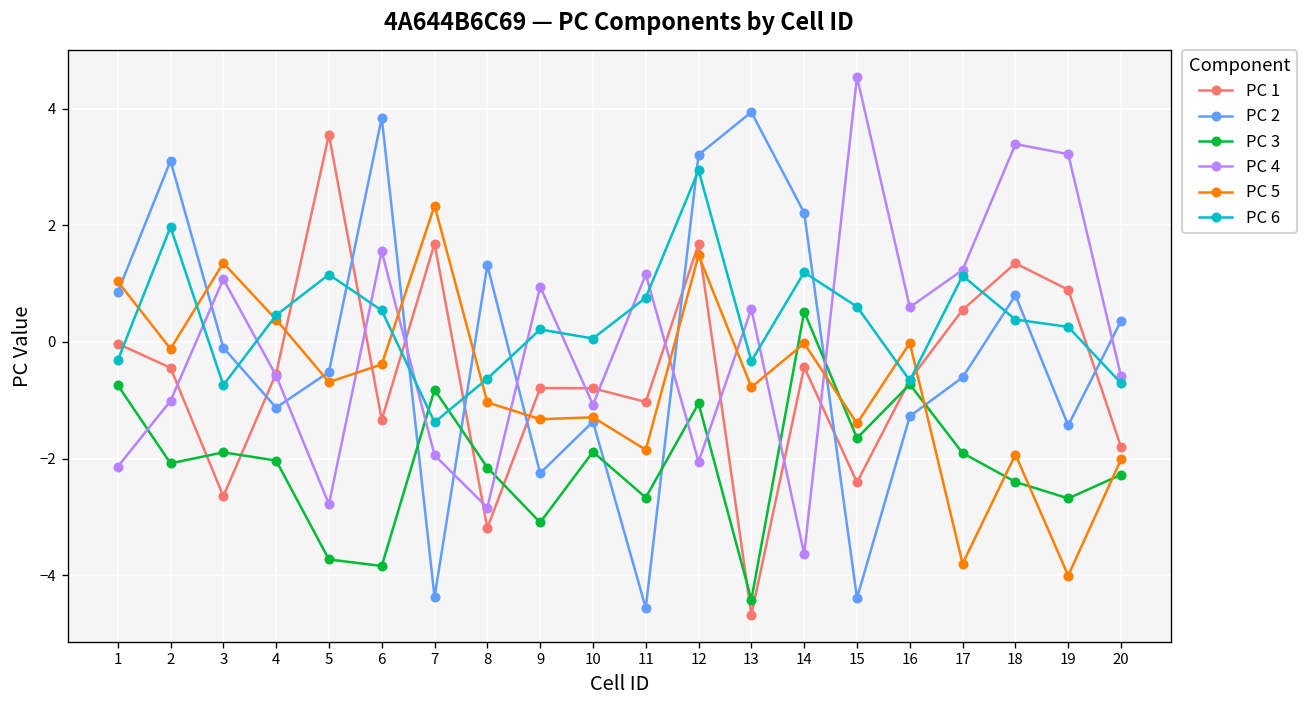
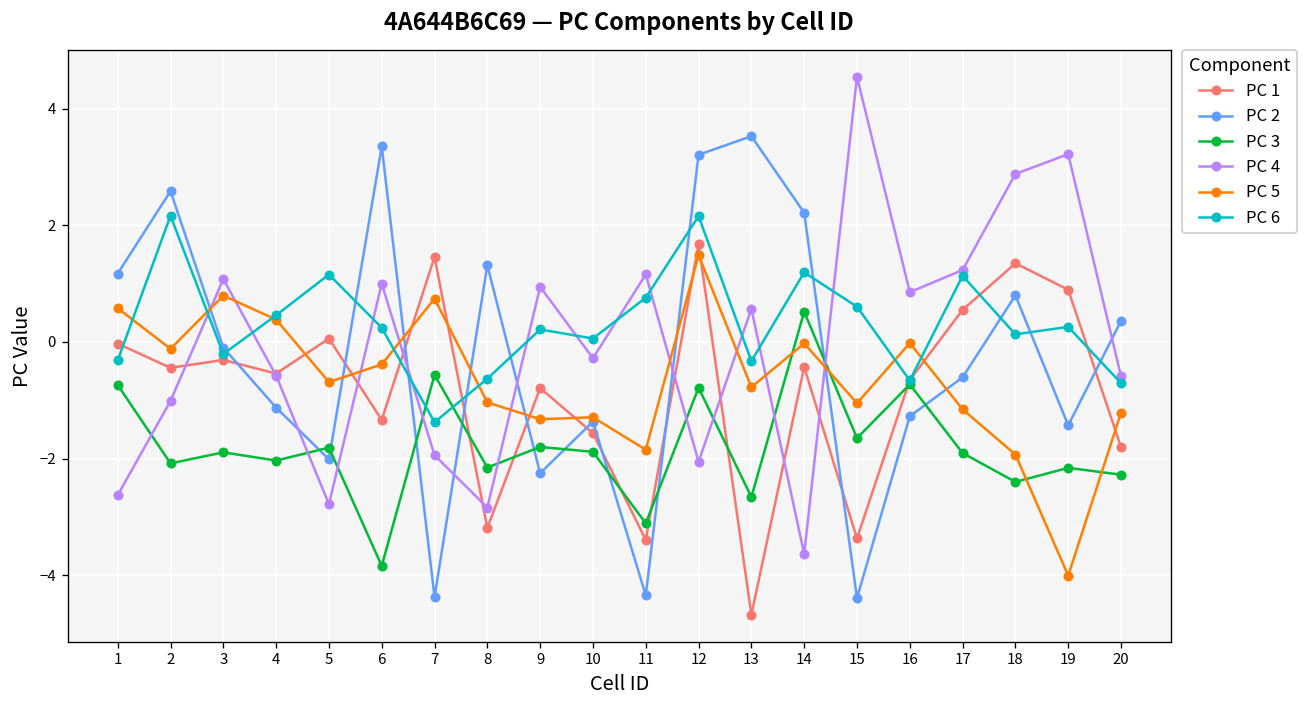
  {
    "PC 1": {
      "1": 0.0,
      "2": -0.4,
-     "3": -2.6,
-     "5": 3.6,
+     "3": -0.3,
+     "5": 0.1,
      "6": -1.3,
-     "7": 1.7,
+     "7": 1.5,
      "8": -3.2,
      "9": -0.8,
-     "10": -0.8,
-     "11": -1.0,
+     "10": -1.6,
+     "11": -3.4,
      "12": 1.7,
      "13": -4.7,
      "14": -0.4,
-     "15": -2.4,
+     "15": -3.4,
      "17": 0.5,
      "18": 1.3,
      "19": 0.9,
      "20": -1.8
    },
    "PC 2": {
-     "1": 0.9,
-     "2": 3.1,
+     "1": 1.2,
+     "2": 2.6,
      "3": -0.1,
      "4": -1.1,
-     "5": -0.5,
-     "6": 3.8,
+     "5": -2.0,
+     "6": 3.4,
      "7": -4.4,
      "8": 1.3,
      "9": -2.3,
      "10": -1.4,
-     "11": -4.6,
+     "11": -4.3,
      "12": 3.2,
-     "13": 3.9,
+     "13": 3.5,
      "14": 2.2,
      "15": -4.4,
      "16": -1.3,
      "17": -0.6,
      "18": 0.8,
      "19": -1.4,
      "20": 0.4
    },
    "PC 3": {
      "1": -0.7,
      "2": -2.1,
      "3": -1.9,
      "4": -2.0,
-     "5": -3.7,
+     "5": -1.8,
      "6": -3.8,
-     "7": -0.8,
+     "7": -0.6,
      "8": -2.2,
-     "9": -3.1,
+     "9": -1.8,
      "10": -1.9,
-     "11": -2.7,
-     "12": -1.1,
-     "13": -4.4,
+     "11": -3.1,
+     "12": -0.8,
+     "13": -2.7,
      "14": 0.5,
      "15": -1.7,
      "16": -0.7,
      "17": -1.9,
      "18": -2.4,
-     "19": -2.7,
+     "19": -2.2,
      "20": -2.3
    },
    "PC 4": {
-     "1": -2.1,
+     "1": -2.6,
      "2": -1.0,
      "3": 1.1,
      "5": -2.8,
-     "6": 1.6,
+     "6": 1.0,
      "7": -1.9,
      "8": -2.8,
      "9": 0.9,
-     "10": -1.1,
+     "10": -0.3,
      "11": 1.2,
      "12": -2.1,
      "13": 0.6,
      "14": -3.6,
      "15": 4.5,
-     "16": 0.6,
+     "16": 0.9,
      "17": 1.2,
-     "18": 3.4,
+     "18": 2.9,
      "19": 3.2,
      "20": -0.6
    },
    "PC 5": {
-     "1": 1.0,
+     "1": 0.6,
      "2": -0.1,
-     "3": 1.4,
+     "3": 0.8,
      "4": 0.4,
      "5": -0.7,
      "6": -0.4,
-     "7": 2.3,
+     "7": 0.7,
      "8": -1.0,
      "9": -1.3,
      "10": -1.3,
      "11": -1.8,
      "12": 1.5,
      "13": -0.8,
      "14": 0.0,
-     "15": -1.4,
+     "15": -1.1,
      "16": 0.0,
-     "17": -3.8,
+     "17": -1.2,
      "18": -1.9,
      "19": -4.0,
-     "20": -2.0
+     "20": -1.2
    },
    "PC 6": {
      "1": -0.3,
-     "2": 2.0,
-     "3": -0.7,
+     "2": 2.2,
+     "3": -0.2,
      "4": 0.5,
      "5": 1.2,
-     "6": 0.5,
+     "6": 0.2,
      "7": -1.4,
      "8": -0.6,
      "9": 0.2,
      "10": 0.1,
      "11": 0.8,
-     "12": 2.9,
+     "12": 2.2,
      "13": -0.3,
      "14": 1.2,
      "15": 0.6,
      "17": 1.1,
-     "18": 0.4,
+     "18": 0.1,
      "19": 0.3,
      "20": -0.7
    }
  }
